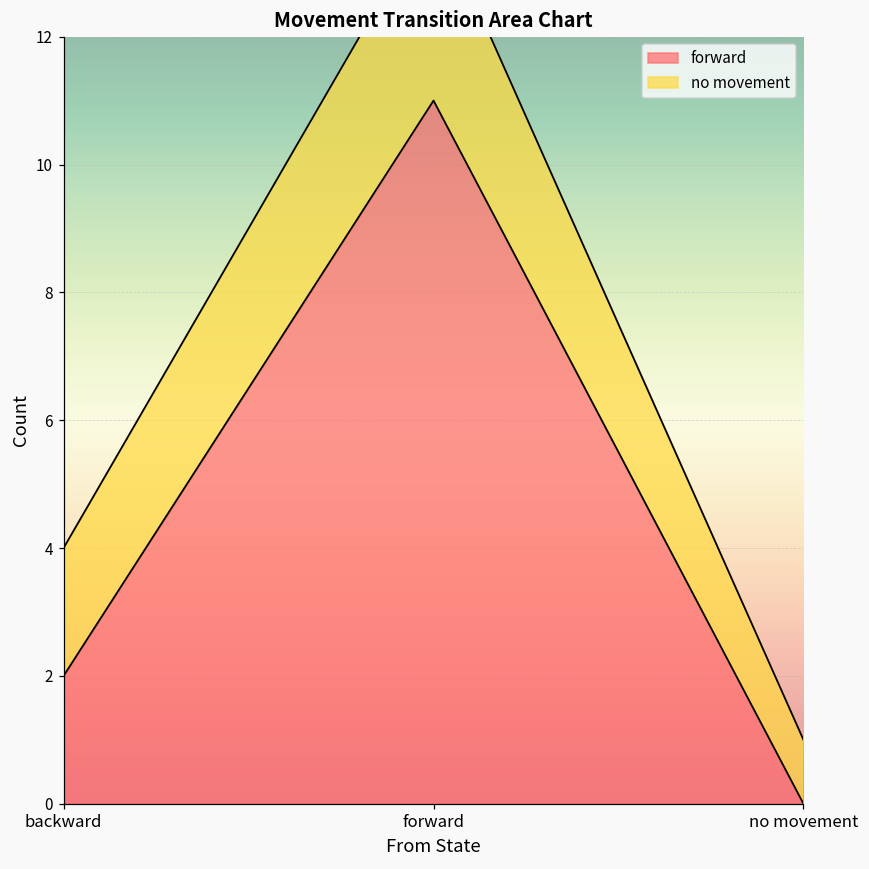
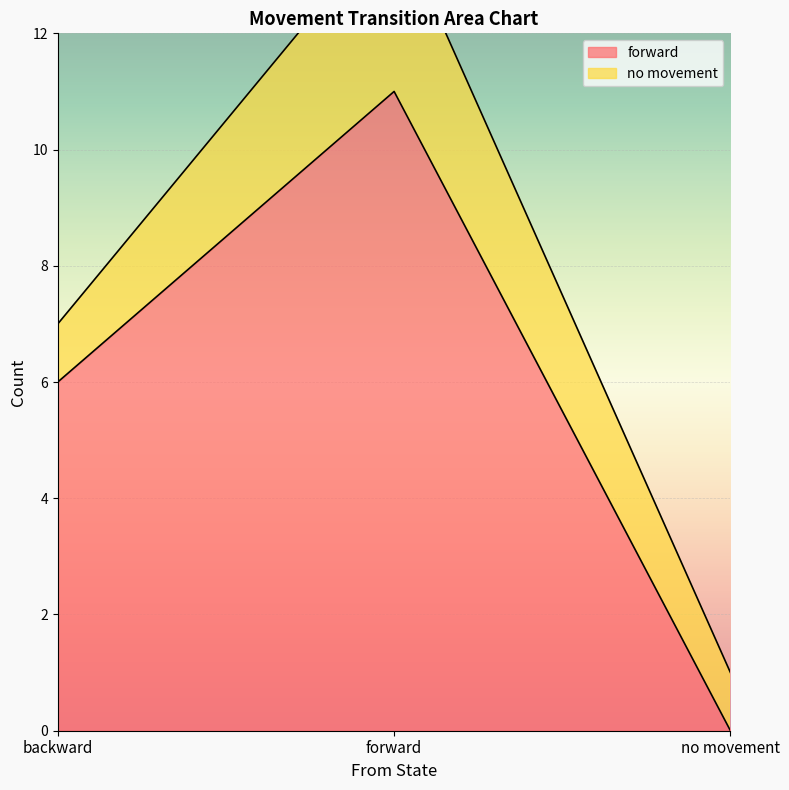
  {
    "forward": {
-     "backward": 2,
+     "backward": 6,
      "forward": 11,
      "no movement": 0
    },
    "no movement": {
-     "backward": 2,
+     "backward": 1,
      "no movement": 1
    }
  }
